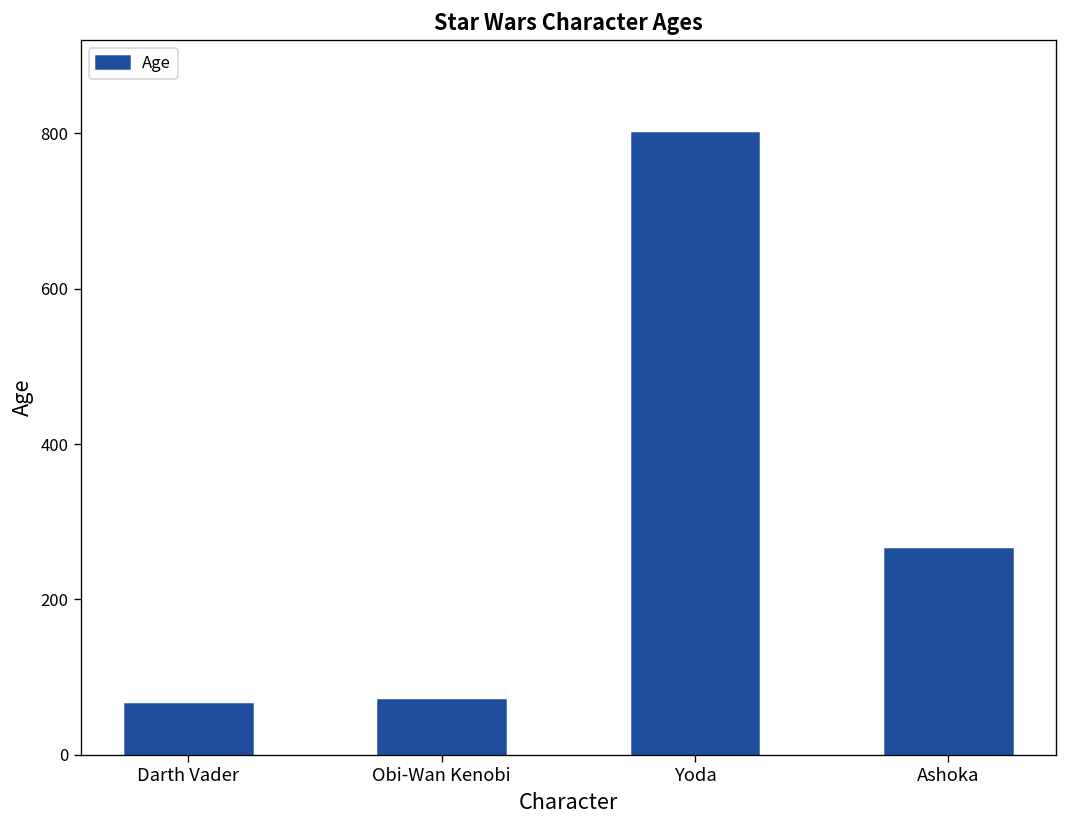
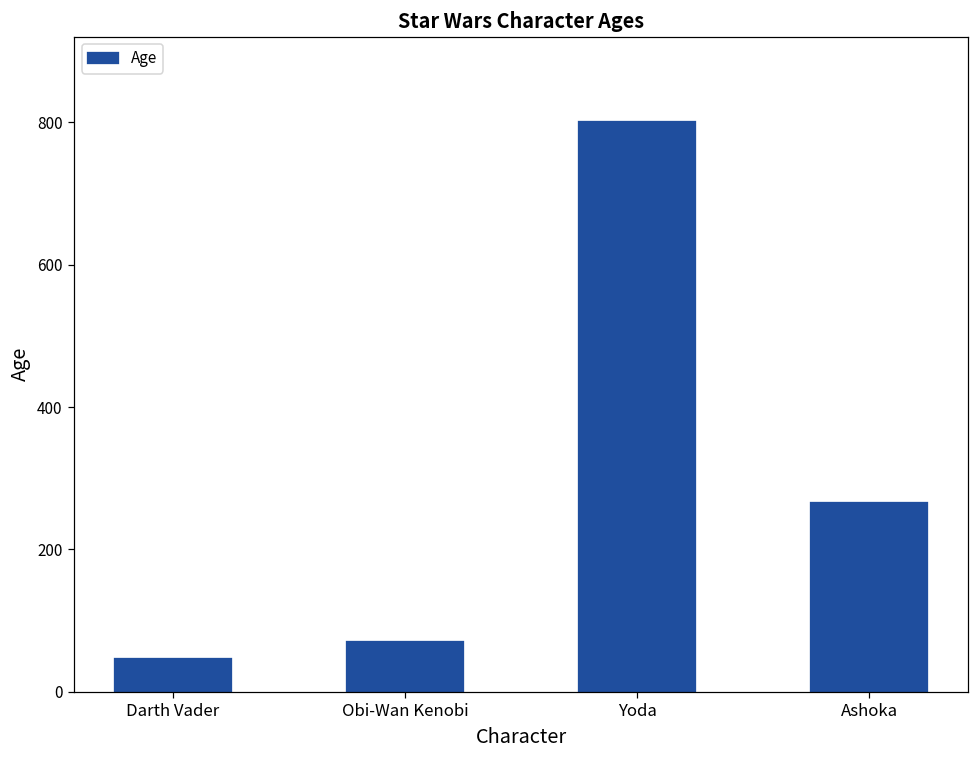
  {
-   "Darth Vader": 70,
+   "Darth Vader": 50,
    "Obi-Wan Kenobi": 70,
    "Yoda": 800,
    "Ashoka": 270
  }
